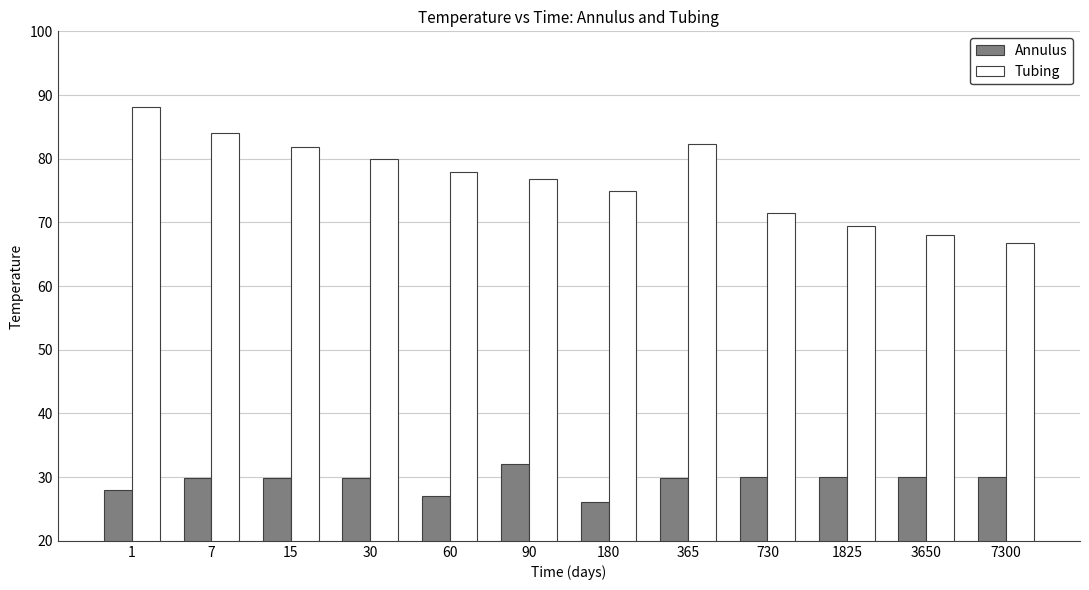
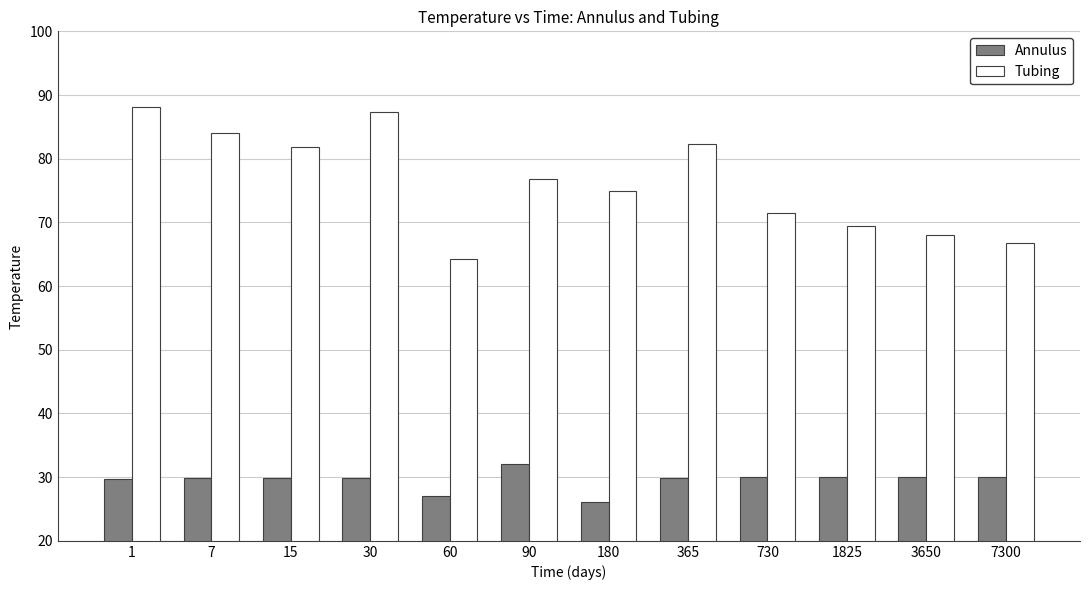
  {
    "Annulus": {
-     "1": 28,
+     "1": 30,
      "7": 30,
      "15": 30,
      "30": 30,
      "60": 27,
      "90": 32,
      "180": 26,
      "365": 30,
      "730": 30,
      "1825": 30,
      "3650": 30,
      "7300": 30
    },
    "Tubing": {
      "1": 88,
      "7": 84,
      "15": 82,
-     "30": 80,
-     "60": 78,
+     "30": 87,
+     "60": 64,
      "90": 77,
      "180": 75,
      "365": 82,
      "730": 72,
      "1825": 69,
      "3650": 68,
      "7300": 67
    }
  }
